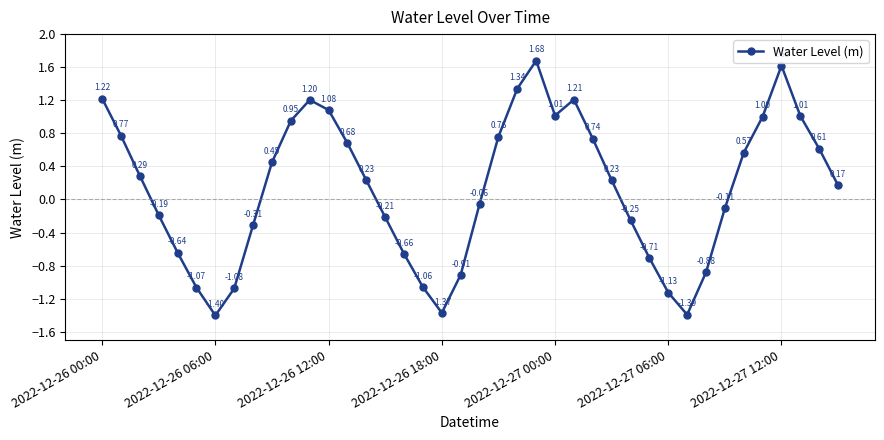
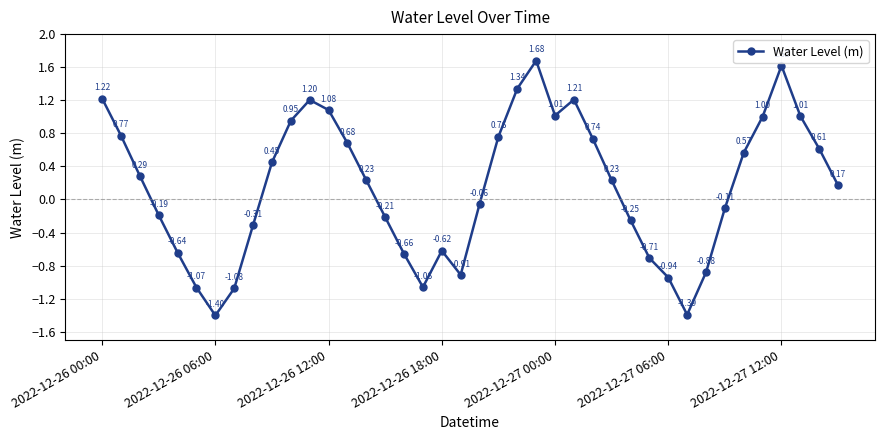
  {
    "2022-12-26 00:00": 1.22,
    "2022-12-26 06:00": -1.40,
    "2022-12-26 12:00": 1.08,
-   "2022-12-26 18:00": -1.37,
+   "2022-12-26 18:00": -0.62,
    "2022-12-27 00:00": 1.01,
-   "2022-12-27 06:00": -1.13
+   "2022-12-27 06:00": -0.94
  }
